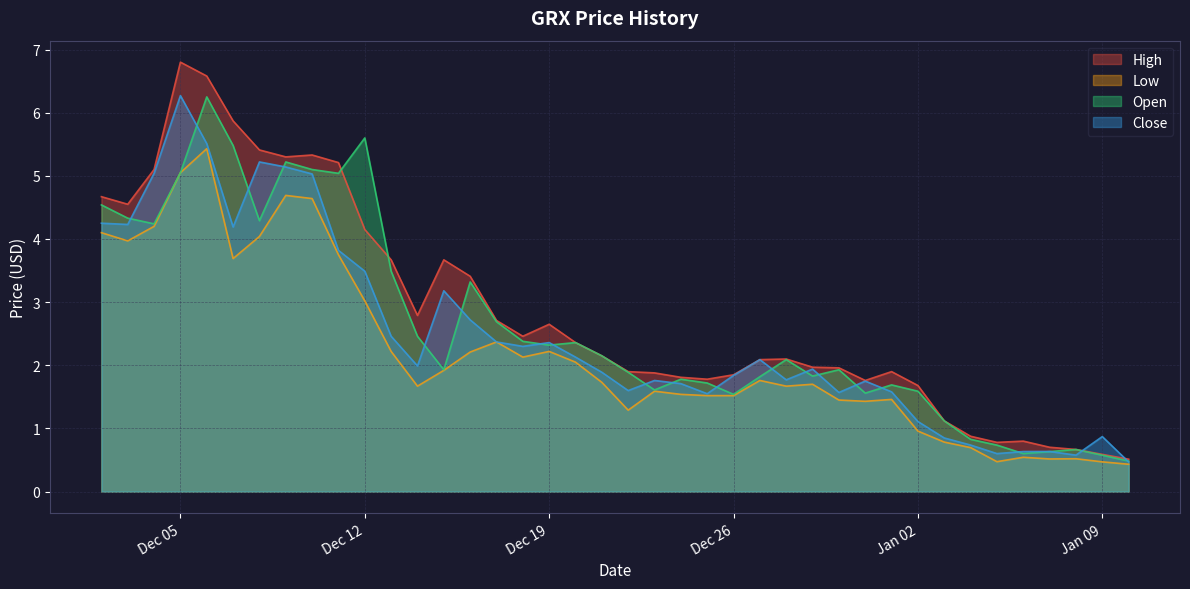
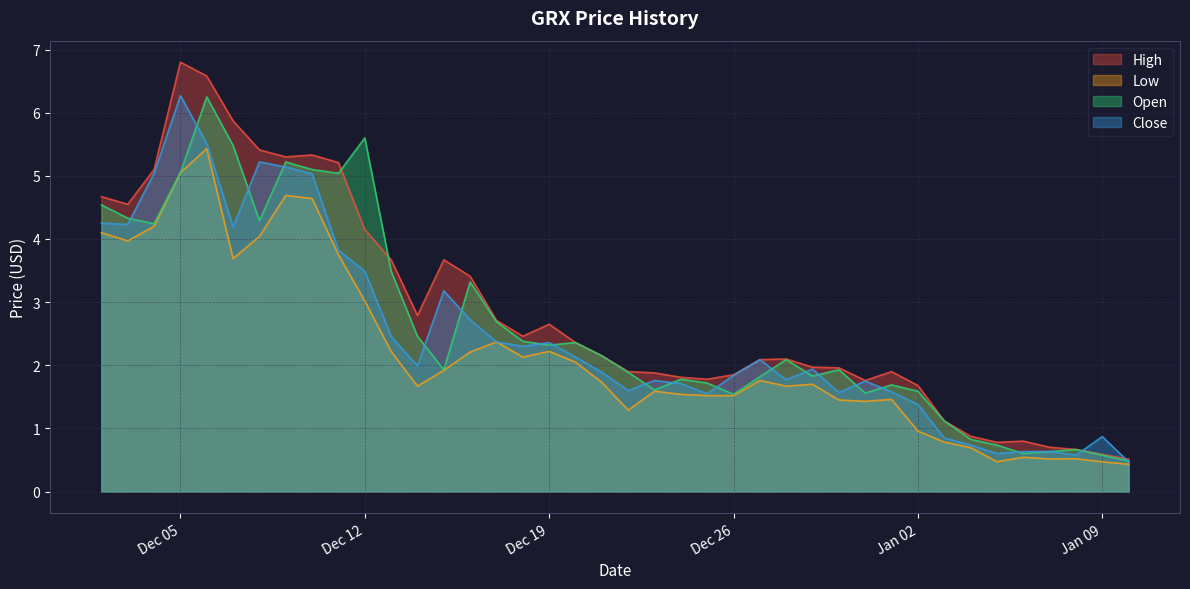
  {
    "Open": {
      "Dec 12": 5.6,
      "Jan 02": 1.6
    },
    "Close": {
      "Dec 05": 6.3,
      "Dec 12": 3.5,
-     "Jan 02": 1.1,
+     "Jan 02": 1.4,
      "Jan 09": 0.9
    }
  }
